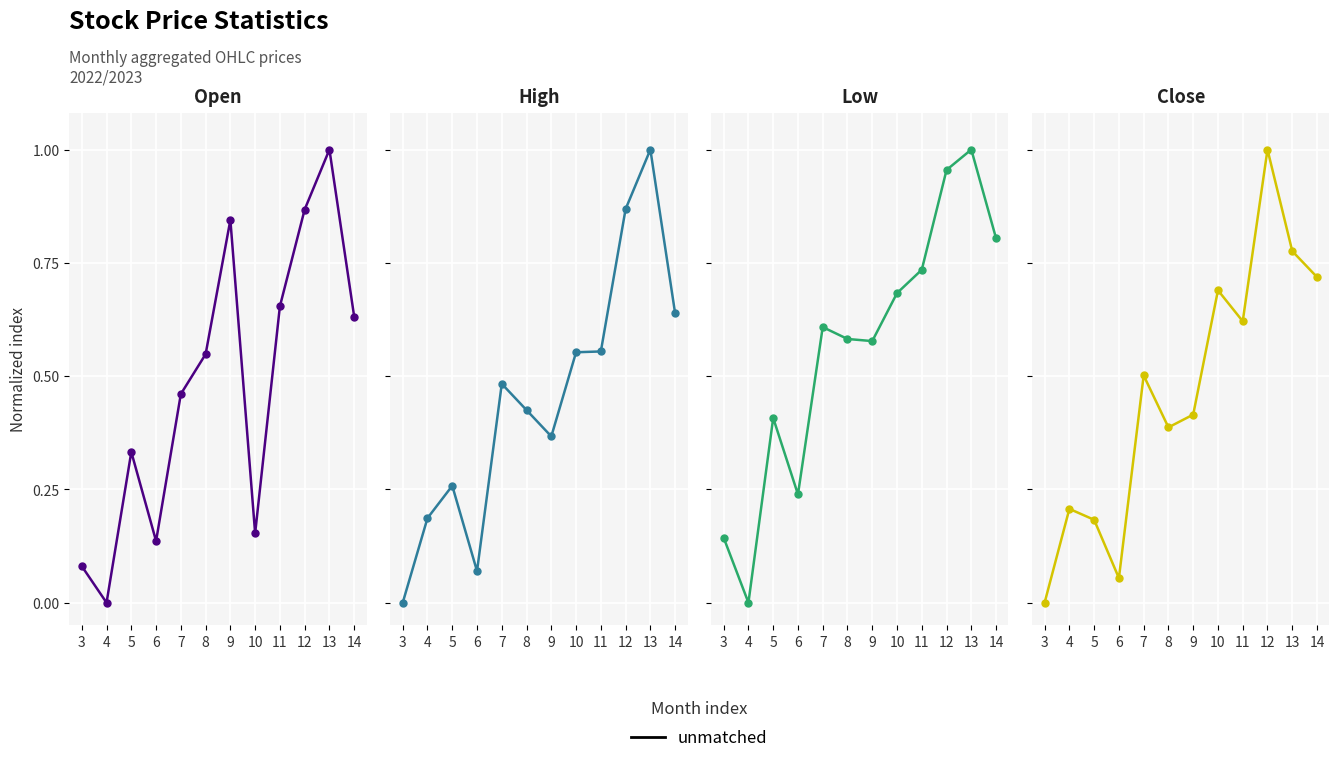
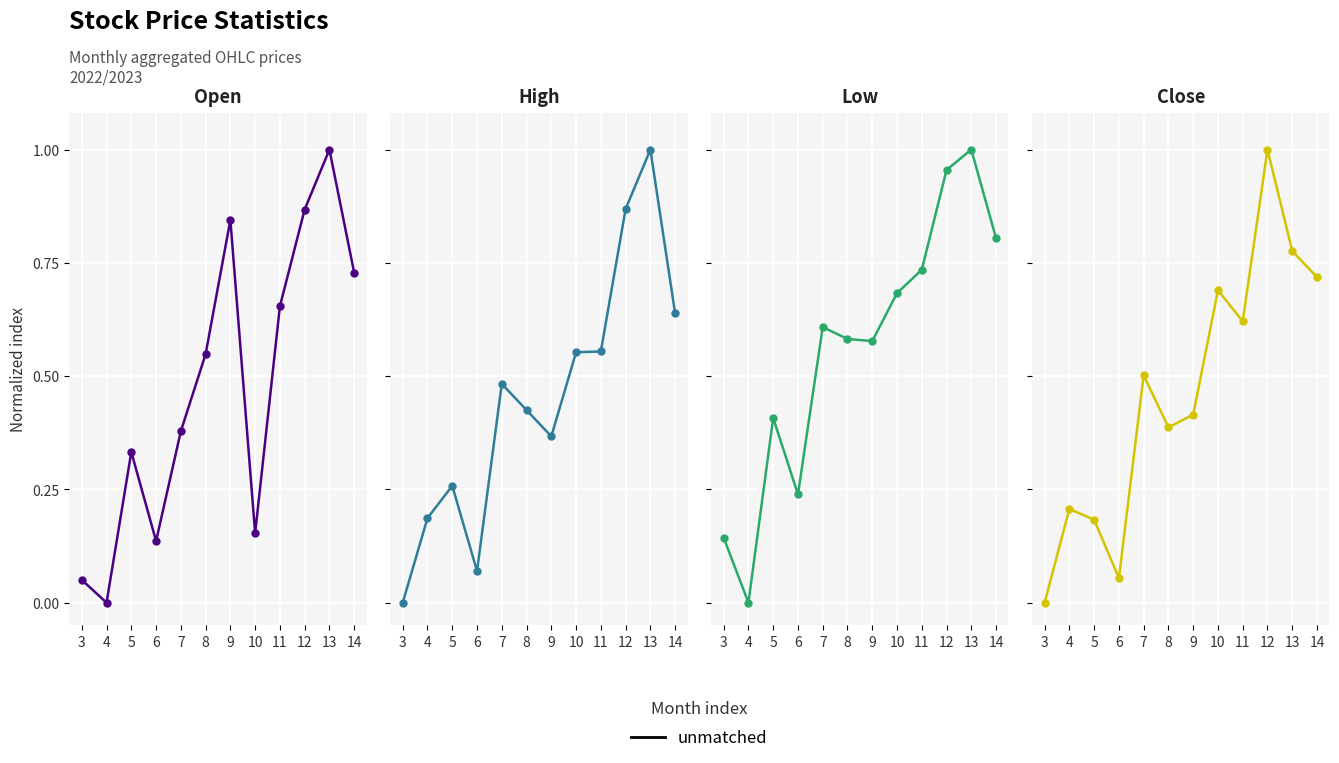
  {
    "Open": {
-     "3": 0.08,
+     "3": 0.05,
      "4": 0.00,
      "5": 0.33,
      "6": 0.14,
-     "7": 0.46,
+     "7": 0.38,
      "8": 0.55,
      "9": 0.84,
      "10": 0.15,
      "11": 0.65,
      "12": 0.87,
      "13": 1.00,
-     "14": 0.63
+     "14": 0.73
    }
  }
